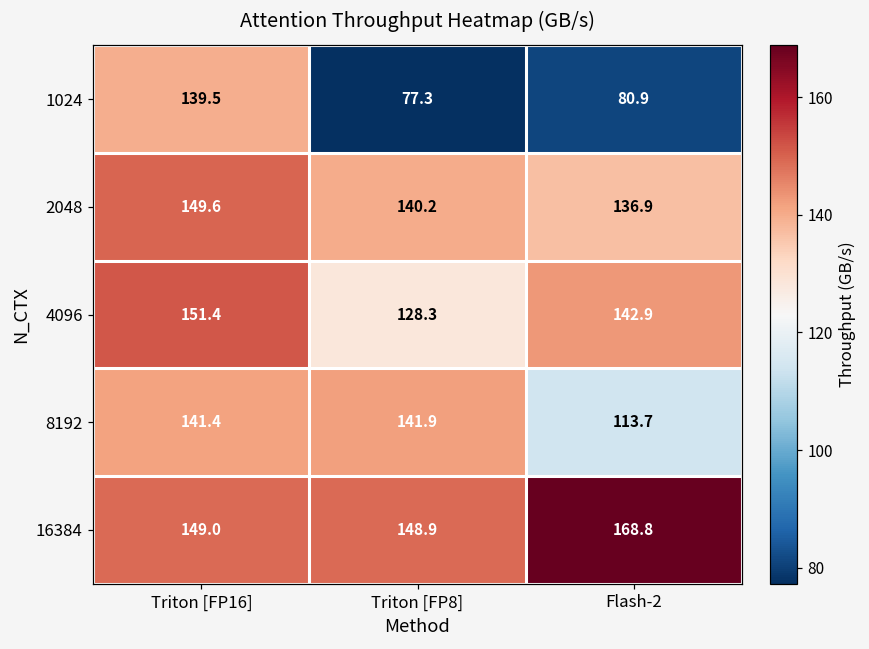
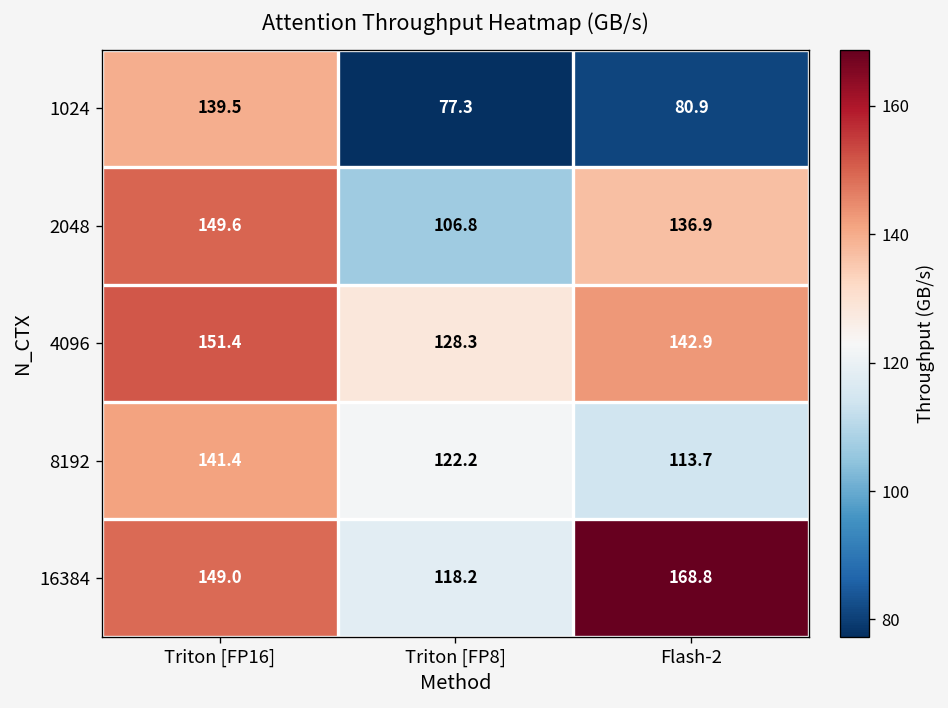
  {
    "1024": {
      "Triton [FP16]": 139.5,
      "Triton [FP8]": 77.3,
      "Flash-2": 80.9
    },
    "2048": {
      "Triton [FP16]": 149.6,
-     "Triton [FP8]": 140.2,
+     "Triton [FP8]": 106.8,
      "Flash-2": 136.9
    },
    "4096": {
      "Triton [FP16]": 151.4,
      "Triton [FP8]": 128.3,
      "Flash-2": 142.9
    },
    "8192": {
      "Triton [FP16]": 141.4,
-     "Triton [FP8]": 141.9,
+     "Triton [FP8]": 122.2,
      "Flash-2": 113.7
    },
    "16384": {
      "Triton [FP16]": 149.0,
-     "Triton [FP8]": 148.9,
+     "Triton [FP8]": 118.2,
      "Flash-2": 168.8
    }
  }
